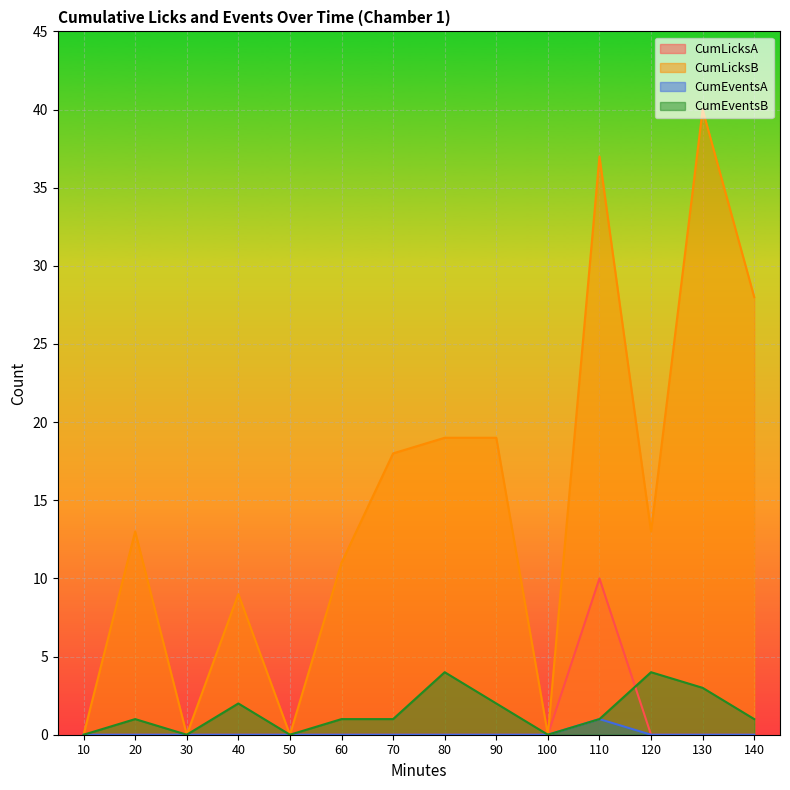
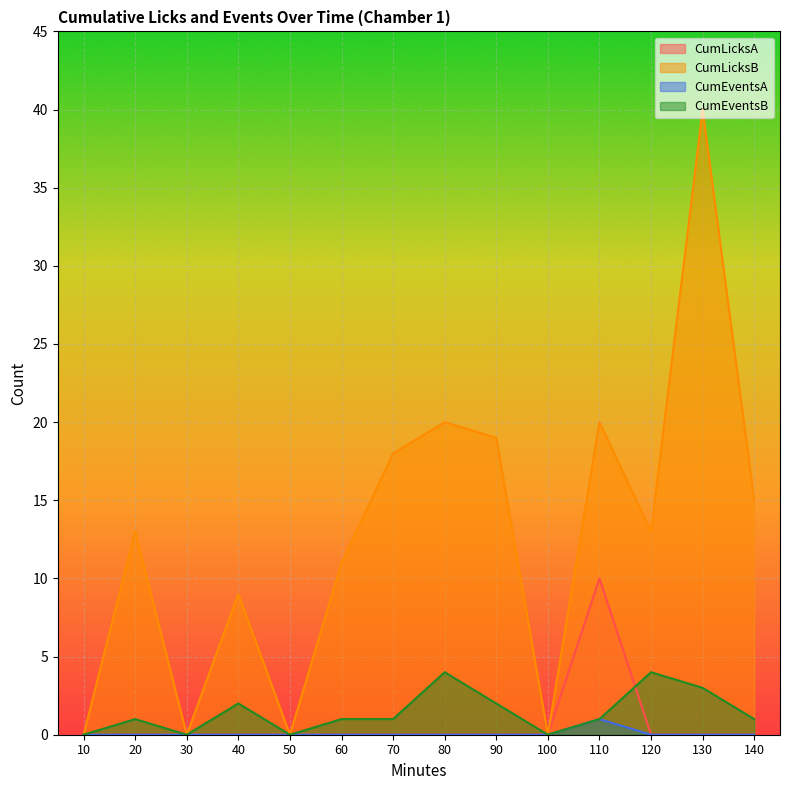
  {
    "CumLicksA": {
      "110": 10
    },
    "CumLicksB": {
      "20": 13,
      "40": 9,
      "60": 11,
      "70": 18,
-     "80": 19,
+     "80": 20,
      "90": 19,
-     "110": 37,
+     "110": 20,
      "120": 13,
-     "140": 28
+     "140": 15
    },
    "CumEventsB": {
      "20": 1,
      "40": 2,
      "60": 1,
      "70": 1,
      "80": 4,
      "90": 2,
      "120": 4,
      "130": 3,
      "140": 1
    }
  }
